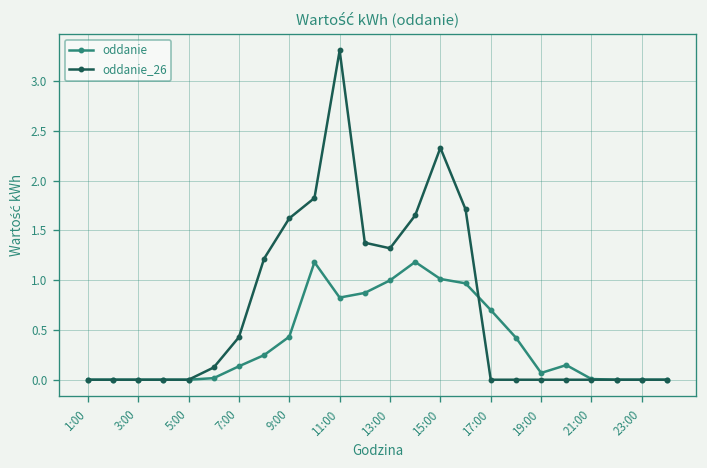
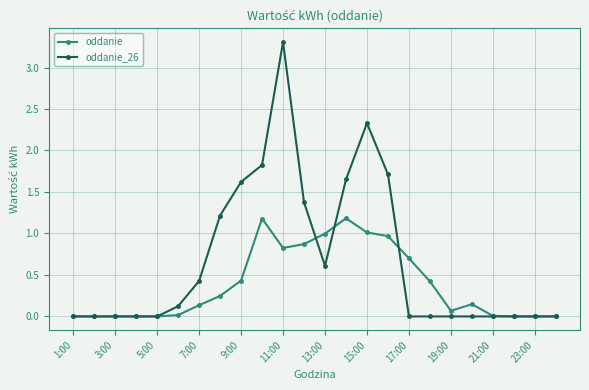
  {
    "oddanie": {
      "7:00": 0.1,
      "9:00": 0.4,
      "11:00": 0.8,
      "13:00": 1.0,
      "15:00": 1.0,
      "17:00": 0.7,
      "19:00": 0.1
    },
    "oddanie_26": {
      "7:00": 0.4,
      "9:00": 1.6,
      "11:00": 3.3,
-     "13:00": 1.3,
+     "13:00": 0.6,
      "15:00": 2.3,
      "17:00": 0.0,
      "19:00": 0.0
    }
  }
